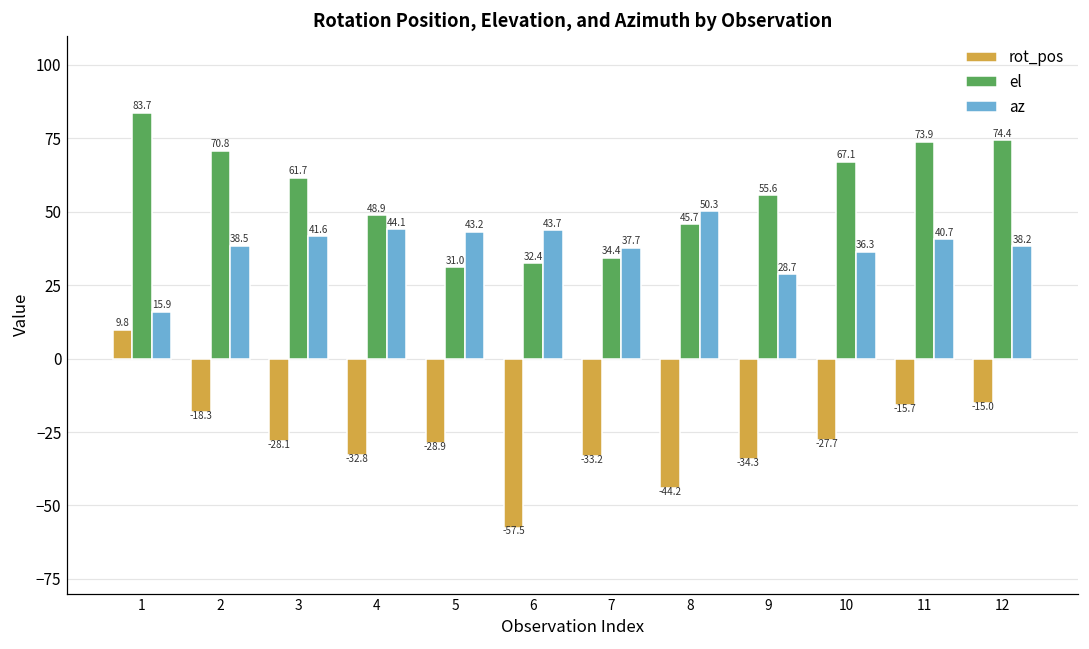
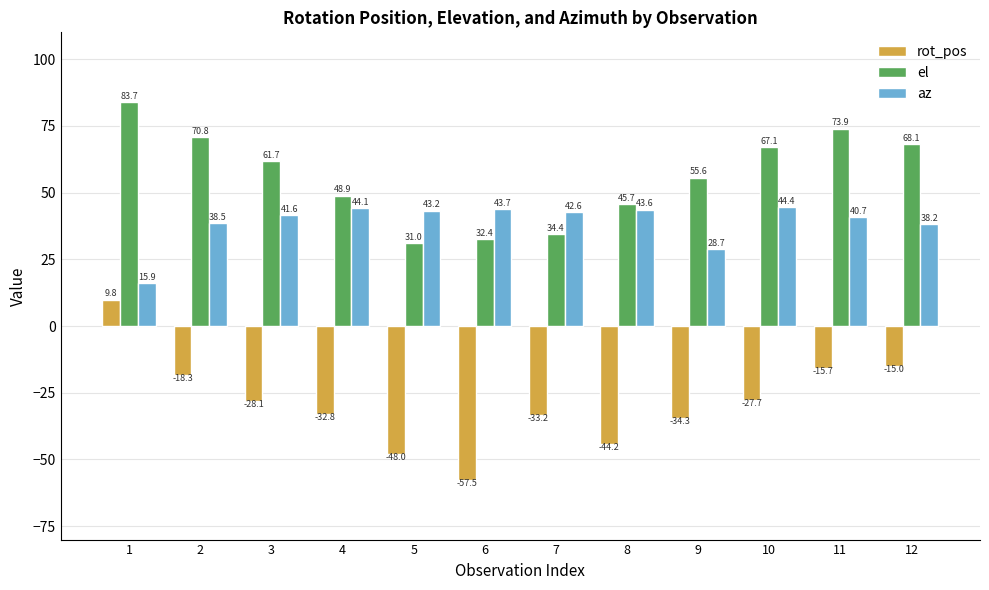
  {
    "rot_pos": {
      "1": 9.8,
      "2": -18.3,
      "3": -28.1,
      "4": -32.8,
-     "5": -28.9,
+     "5": -48.0,
      "6": -57.5,
      "7": -33.2,
      "8": -44.2,
      "9": -34.3,
      "10": -27.7,
      "11": -15.7,
      "12": -15.0
    },
    "el": {
      "1": 83.7,
      "2": 70.8,
      "3": 61.7,
      "4": 48.9,
      "5": 31.0,
      "6": 32.4,
      "7": 34.4,
      "8": 45.7,
      "9": 55.6,
      "10": 67.1,
      "11": 73.9,
-     "12": 74.4
+     "12": 68.1
    },
    "az": {
      "1": 15.9,
      "2": 38.5,
      "3": 41.6,
      "4": 44.1,
      "5": 43.2,
      "6": 43.7,
-     "7": 37.7,
-     "8": 50.3,
+     "7": 42.6,
+     "8": 43.6,
      "9": 28.7,
-     "10": 36.3,
+     "10": 44.4,
      "11": 40.7,
      "12": 38.2
    }
  }
